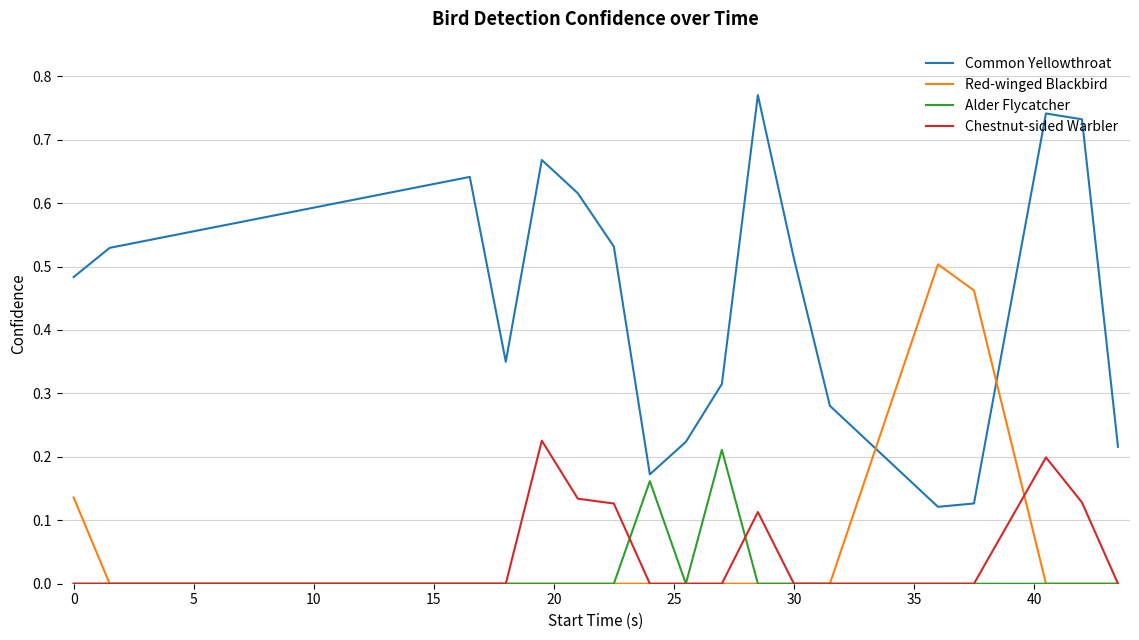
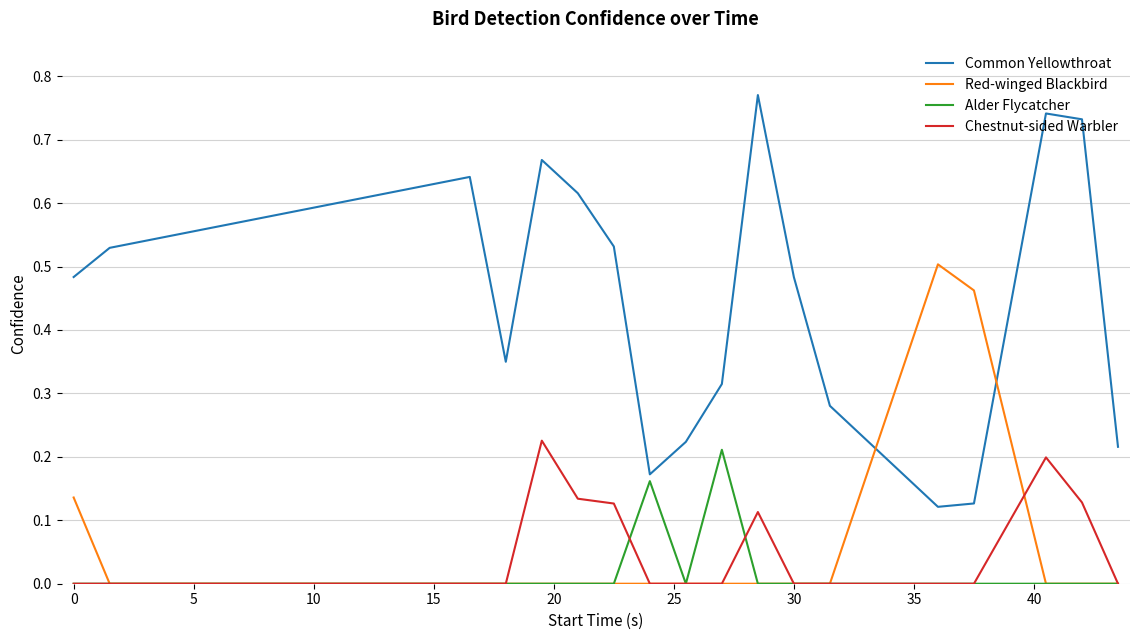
  {
    "Common Yellowthroat": {
      "0": 0.48,
-     "30": 0.51
+     "30": 0.48
    },
    "Red-winged Blackbird": {
      "0": 0.14
    }
  }
